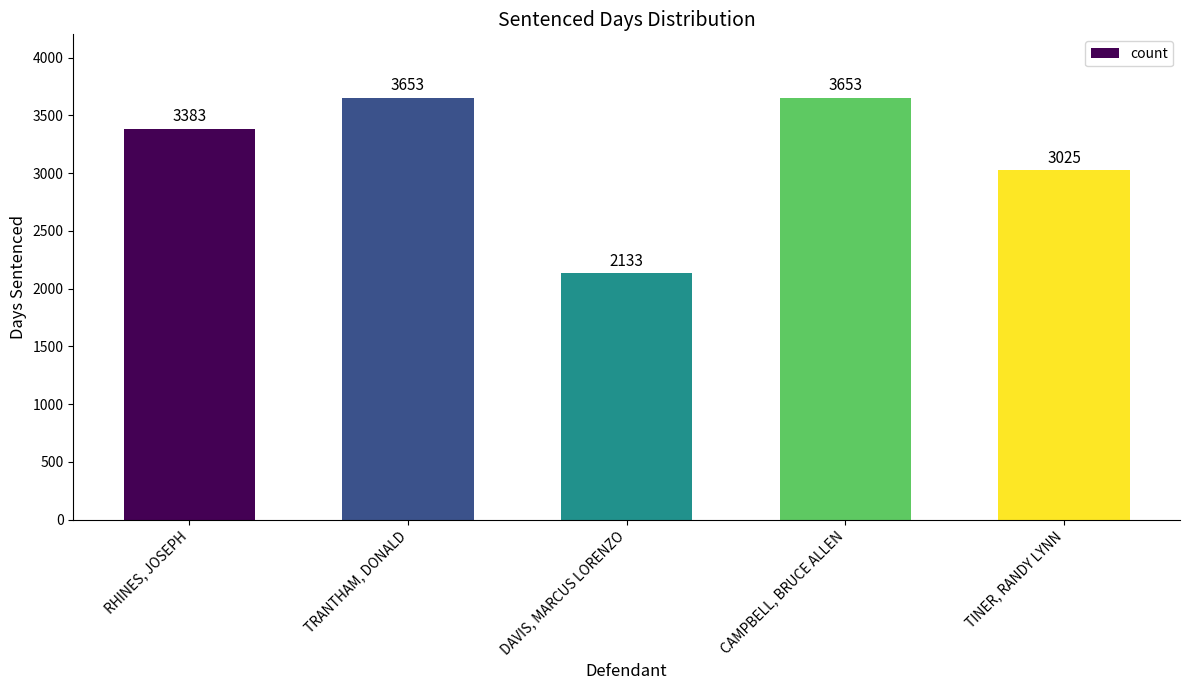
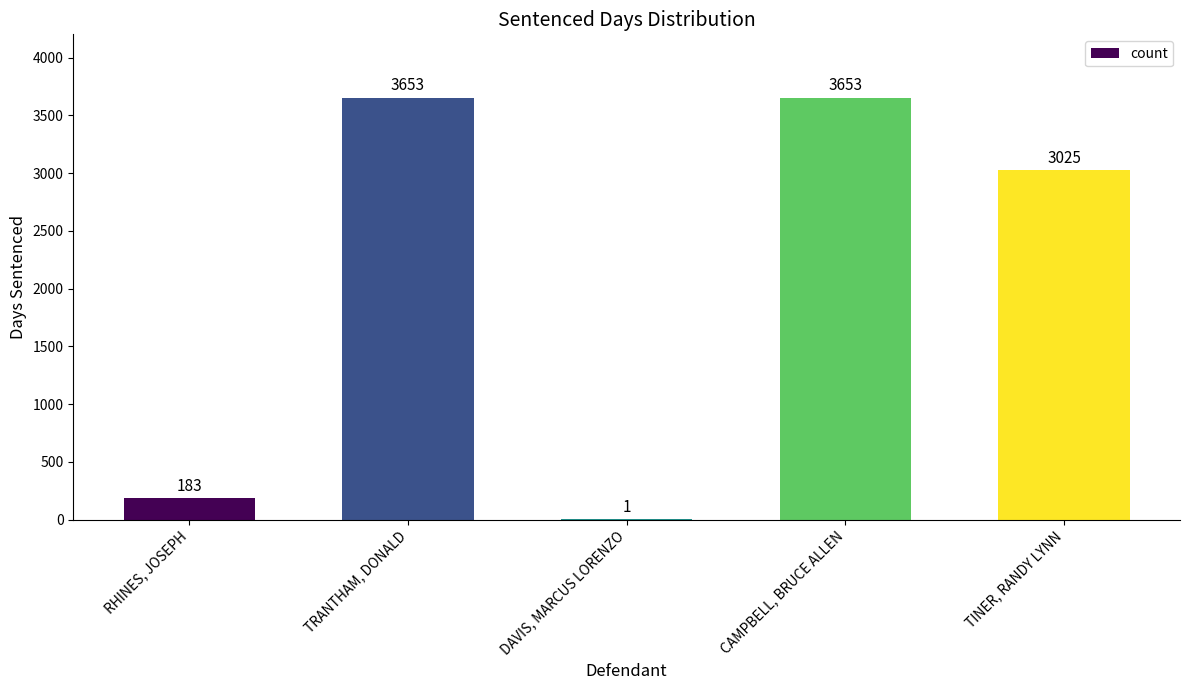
  {
-   "RHINES, JOSEPH": 3383,
+   "RHINES, JOSEPH": 183,
    "TRANTHAM, DONALD": 3653,
-   "DAVIS, MARCUS LORENZO": 2133,
+   "DAVIS, MARCUS LORENZO": 1,
    "CAMPBELL, BRUCE ALLEN": 3653,
    "TINER, RANDY LYNN": 3025
  }
